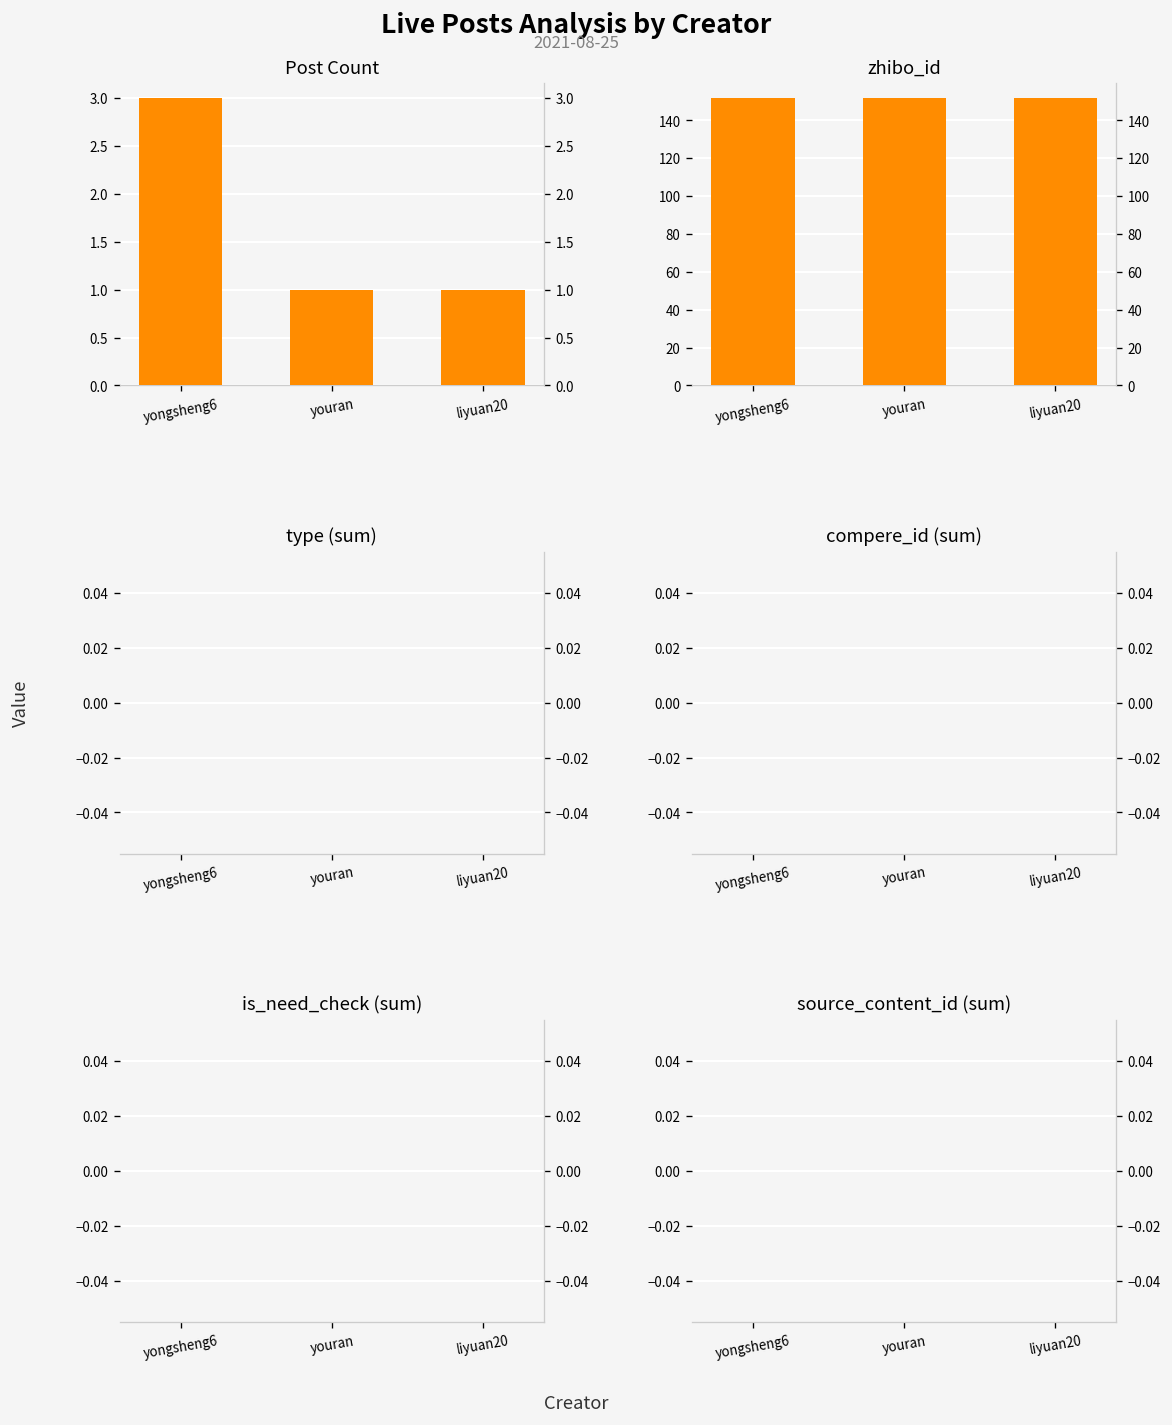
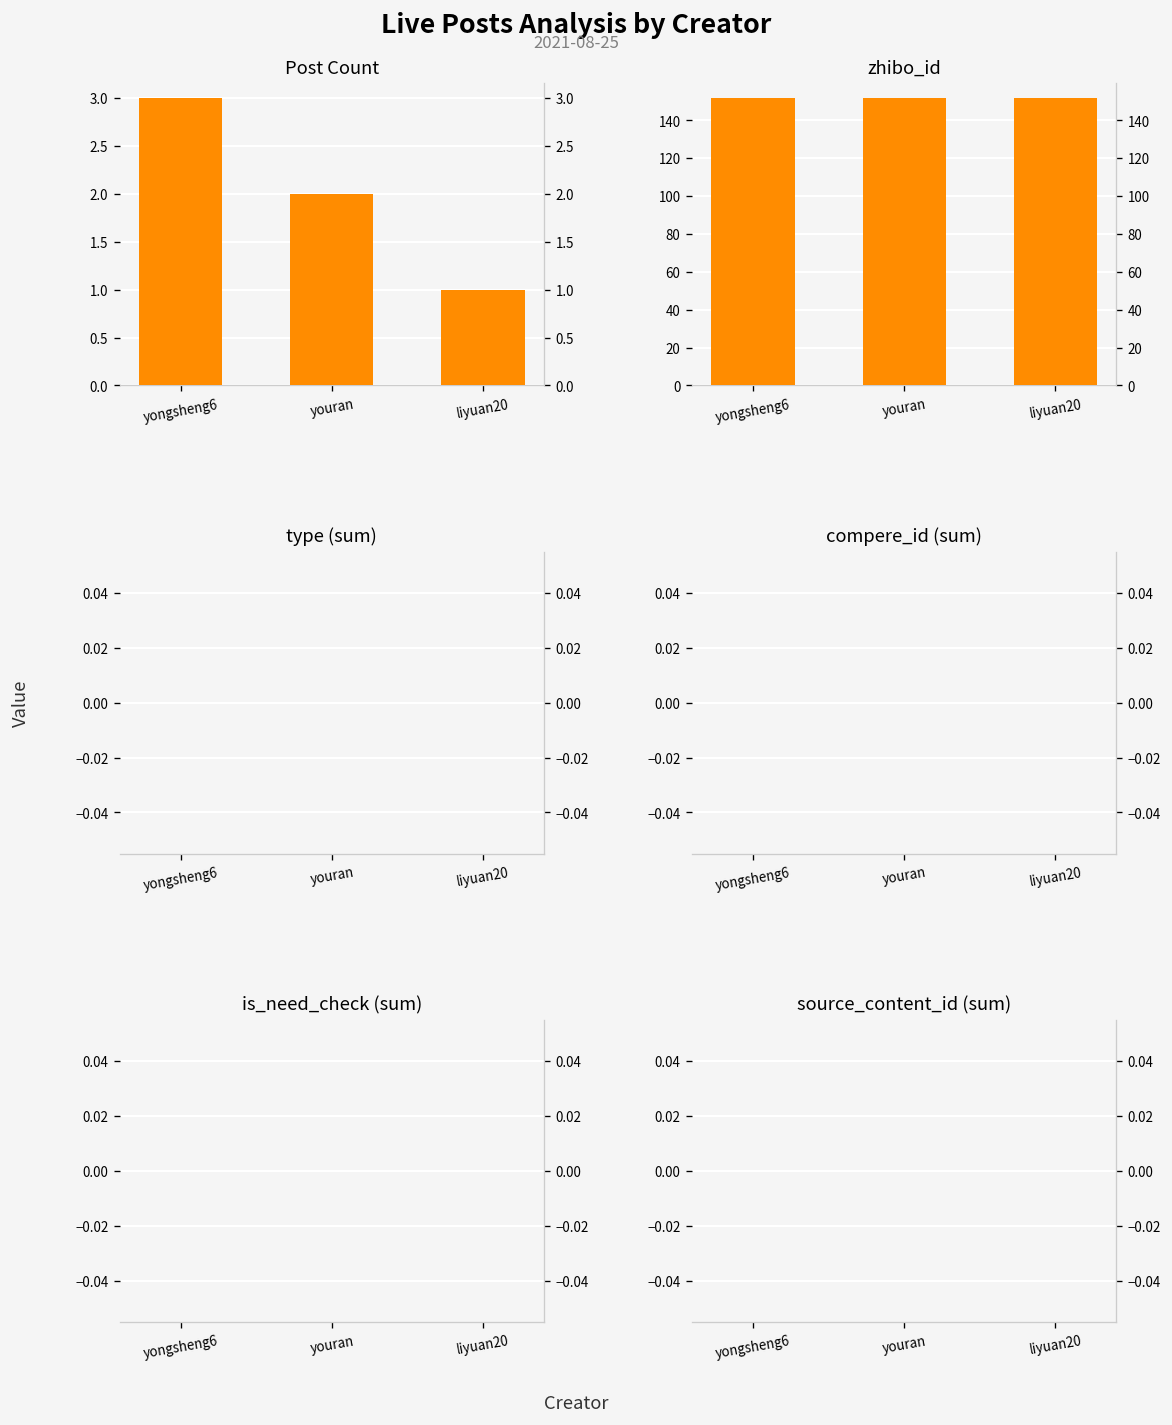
  {
    "Post Count": {
      "yongsheng6": 3,
-     "youran": 1,
+     "youran": 2,
      "liyuan20": 1
    },
    "zhibo_id": {
      "yongsheng6": 152,
      "youran": 152,
      "liyuan20": 152
    },
    "type (sum)": {
      "yongsheng6": 0.000,
      "youran": 0.000,
      "liyuan20": 0.000
    },
    "compere_id (sum)": {
      "yongsheng6": 0.000,
      "youran": 0.000,
      "liyuan20": 0.000
    },
    "is_need_check (sum)": {
      "yongsheng6": 0.000,
      "youran": 0.000,
      "liyuan20": 0.000
    },
    "source_content_id (sum)": {
      "yongsheng6": 0.000,
      "youran": 0.000,
      "liyuan20": 0.000
    }
  }
